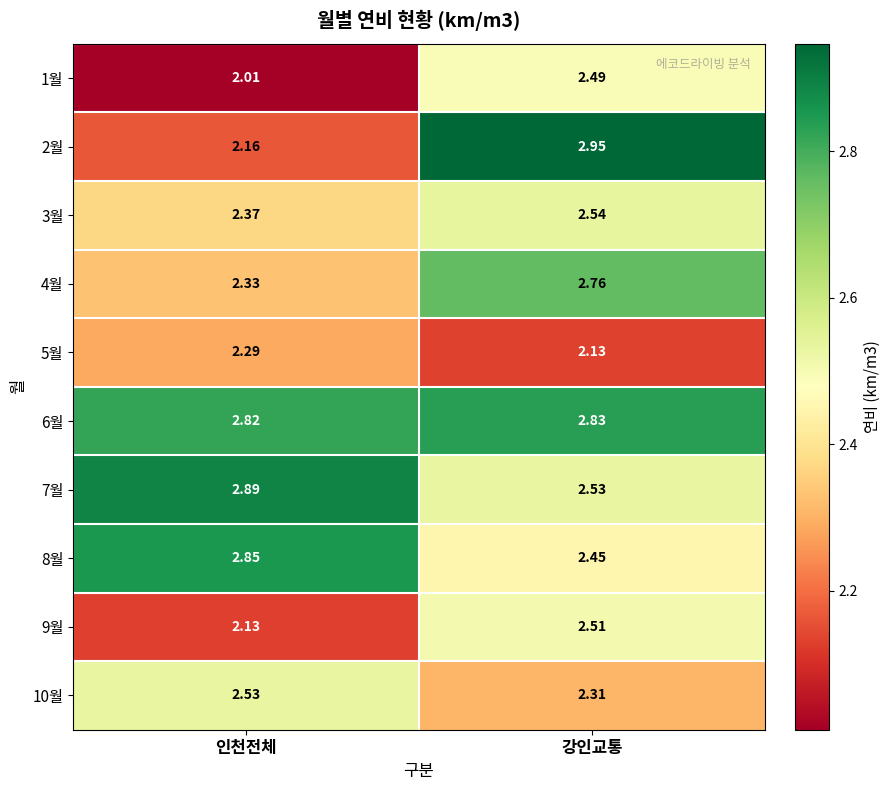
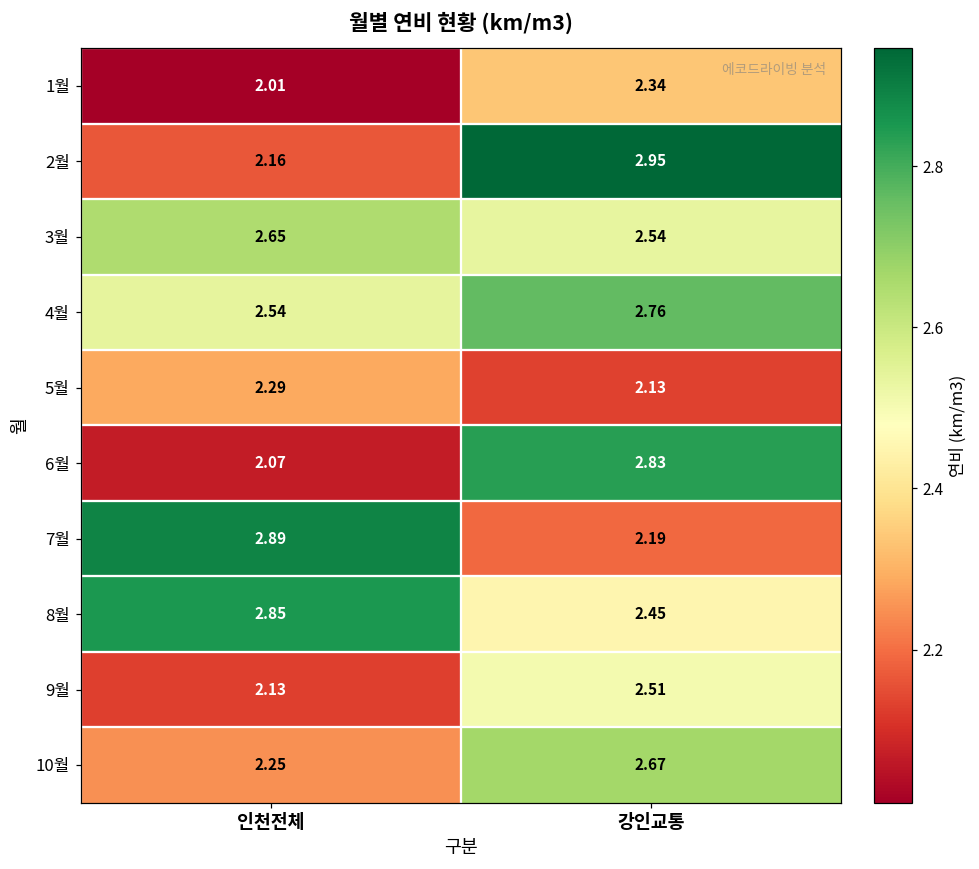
  {
    "1월": {
      "인천전체": 2.01,
-     "강인교통": 2.49
+     "강인교통": 2.34
    },
    "2월": {
      "인천전체": 2.16,
      "강인교통": 2.95
    },
    "3월": {
-     "인천전체": 2.37,
+     "인천전체": 2.65,
      "강인교통": 2.54
    },
    "4월": {
-     "인천전체": 2.33,
+     "인천전체": 2.54,
      "강인교통": 2.76
    },
    "5월": {
      "인천전체": 2.29,
      "강인교통": 2.13
    },
    "6월": {
-     "인천전체": 2.82,
+     "인천전체": 2.07,
      "강인교통": 2.83
    },
    "7월": {
      "인천전체": 2.89,
-     "강인교통": 2.53
+     "강인교통": 2.19
    },
    "8월": {
      "인천전체": 2.85,
      "강인교통": 2.45
    },
    "9월": {
      "인천전체": 2.13,
      "강인교통": 2.51
    },
    "10월": {
-     "인천전체": 2.53,
-     "강인교통": 2.31
+     "인천전체": 2.25,
+     "강인교통": 2.67
    }
  }
